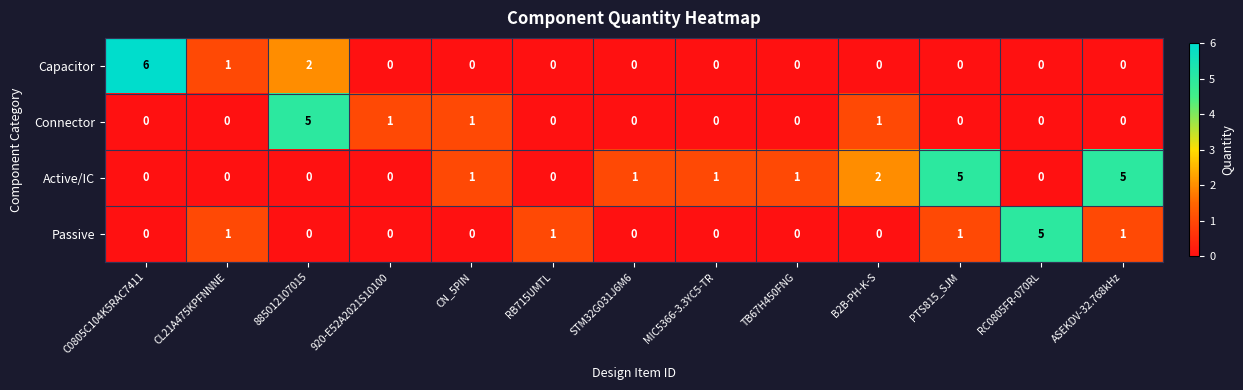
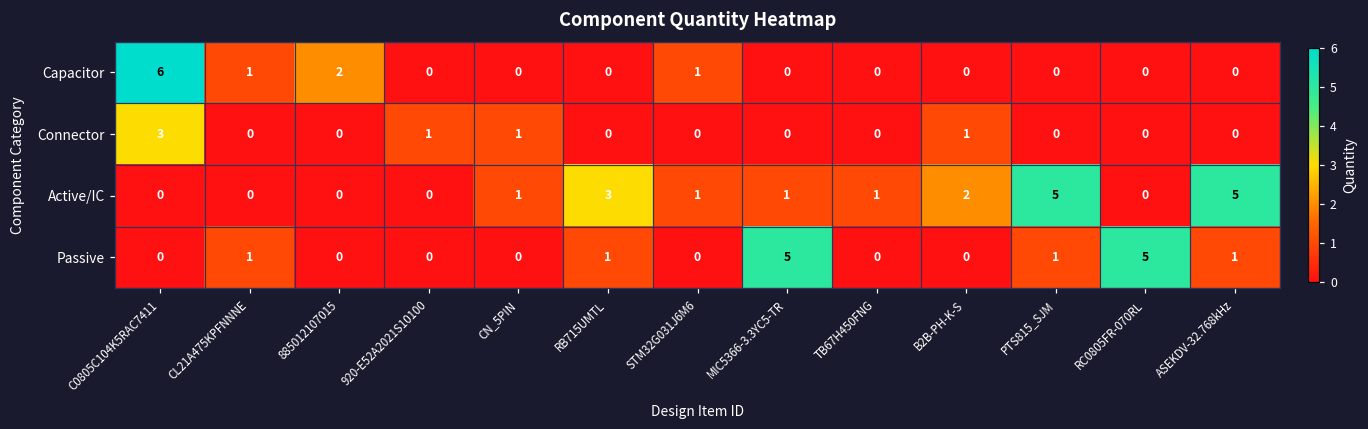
  {
    "Capacitor": {
      "C0805C104K5RAC7411": 6,
      "CL21A475KPFNNNE": 1,
      "885012107015": 2,
      "920-E52A2021S10100": 0,
      "CN_5PIN": 0,
      "RB715UMTL": 0,
-     "STM32G031J6M6": 0,
+     "STM32G031J6M6": 1,
      "MIC5366-3.3YC5-TR": 0,
      "TB67H450FNG": 0,
      "B2B-PH-K-S": 0,
      "PTS815_SJM": 0,
      "RC0805FR-070RL": 0,
      "ASEKDV-32.768kHz": 0
    },
    "Connector": {
-     "C0805C104K5RAC7411": 0,
+     "C0805C104K5RAC7411": 3,
      "CL21A475KPFNNNE": 0,
-     "885012107015": 5,
+     "885012107015": 0,
      "920-E52A2021S10100": 1,
      "CN_5PIN": 1,
      "RB715UMTL": 0,
      "STM32G031J6M6": 0,
      "MIC5366-3.3YC5-TR": 0,
      "TB67H450FNG": 0,
      "B2B-PH-K-S": 1,
      "PTS815_SJM": 0,
      "RC0805FR-070RL": 0,
      "ASEKDV-32.768kHz": 0
    },
    "Active/IC": {
      "C0805C104K5RAC7411": 0,
      "CL21A475KPFNNNE": 0,
      "885012107015": 0,
      "920-E52A2021S10100": 0,
      "CN_5PIN": 1,
-     "RB715UMTL": 0,
+     "RB715UMTL": 3,
      "STM32G031J6M6": 1,
      "MIC5366-3.3YC5-TR": 1,
      "TB67H450FNG": 1,
      "B2B-PH-K-S": 2,
      "PTS815_SJM": 5,
      "RC0805FR-070RL": 0,
      "ASEKDV-32.768kHz": 5
    },
    "Passive": {
      "C0805C104K5RAC7411": 0,
      "CL21A475KPFNNNE": 1,
      "885012107015": 0,
      "920-E52A2021S10100": 0,
      "CN_5PIN": 0,
      "RB715UMTL": 1,
      "STM32G031J6M6": 0,
-     "MIC5366-3.3YC5-TR": 0,
+     "MIC5366-3.3YC5-TR": 5,
      "TB67H450FNG": 0,
      "B2B-PH-K-S": 0,
      "PTS815_SJM": 1,
      "RC0805FR-070RL": 5,
      "ASEKDV-32.768kHz": 1
    }
  }
